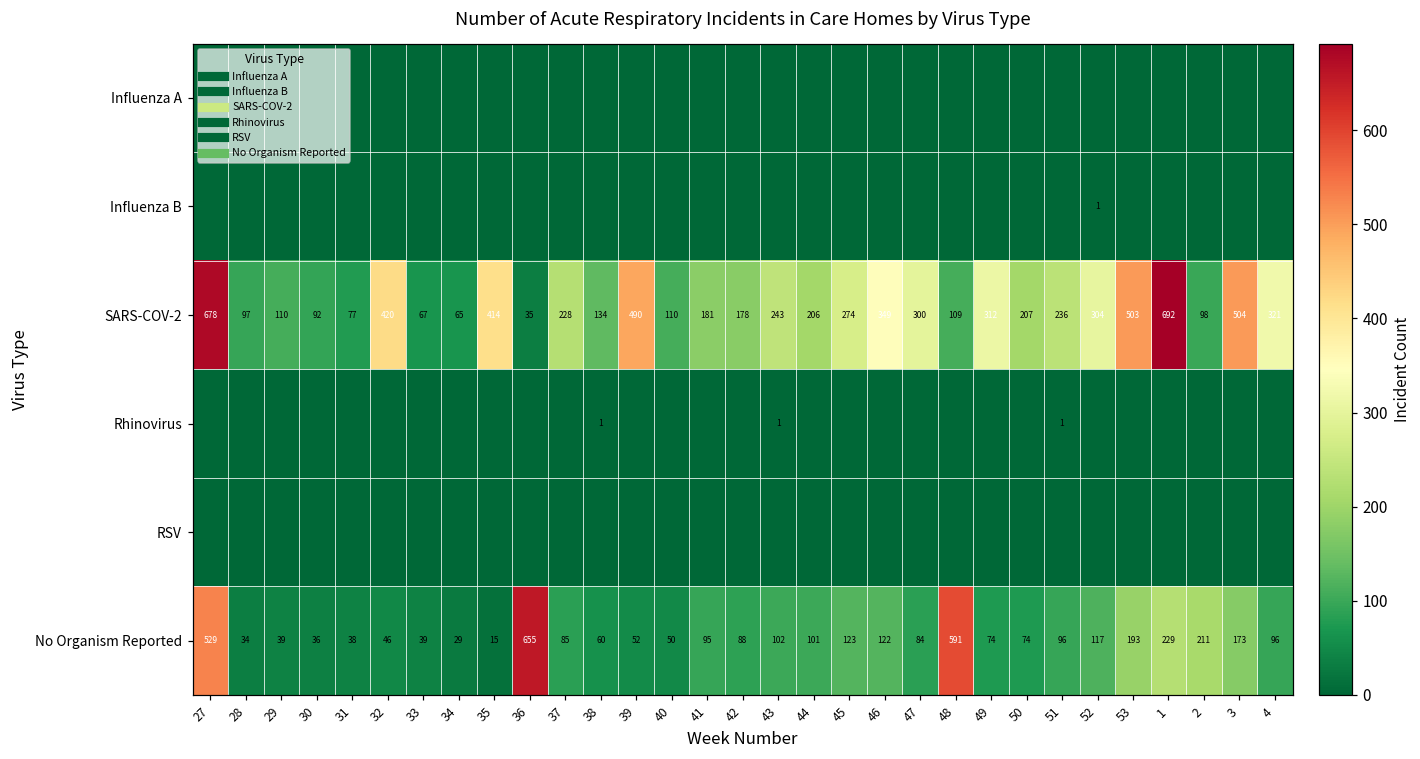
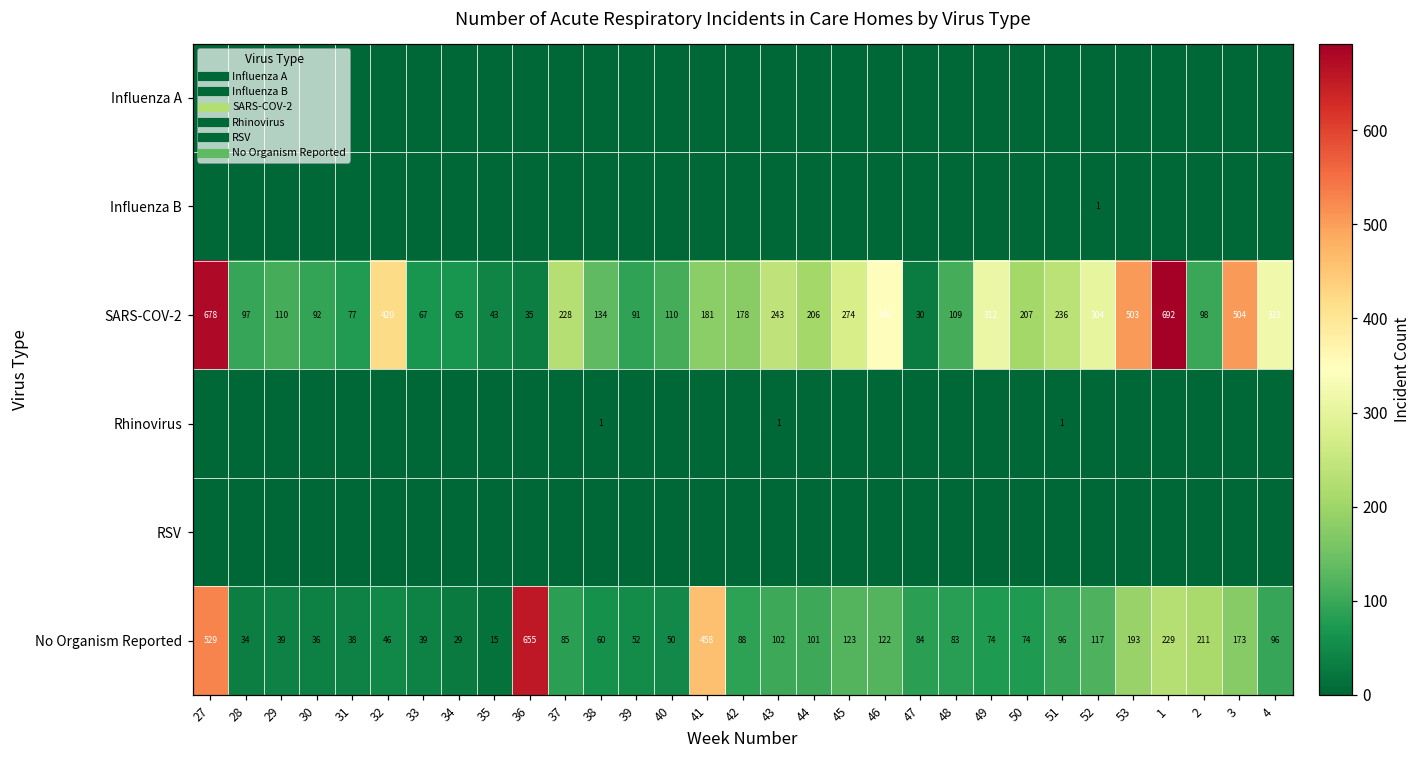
  {
    "Influenza B": {
      "52": 1
    },
    "SARS-COV-2": {
      "27": 678,
      "28": 97,
      "29": 110,
      "30": 92,
      "31": 77,
      "32": 420,
      "33": 67,
      "34": 65,
-     "35": 414,
+     "35": 43,
      "36": 35,
      "37": 228,
      "38": 134,
-     "39": 490,
+     "39": 91,
      "40": 110,
      "41": 181,
      "42": 178,
      "43": 243,
      "44": 206,
      "45": 274,
      "46": 349,
-     "47": 300,
+     "47": 30,
      "48": 109,
      "49": 312,
      "50": 207,
      "51": 236,
      "52": 304,
      "53": 503,
      "1": 692,
      "2": 98,
      "3": 504,
      "4": 321
    },
    "Rhinovirus": {
      "38": 1,
      "43": 1,
      "51": 1
    },
    "No Organism Reported": {
      "27": 529,
      "28": 34,
      "29": 39,
      "30": 36,
      "31": 38,
      "32": 46,
      "33": 39,
      "34": 29,
      "35": 15,
      "36": 655,
      "37": 85,
      "38": 60,
      "39": 52,
      "40": 50,
-     "41": 95,
+     "41": 458,
      "42": 88,
      "43": 102,
      "44": 101,
      "45": 123,
      "46": 122,
      "47": 84,
-     "48": 591,
+     "48": 83,
      "49": 74,
      "50": 74,
      "51": 96,
      "52": 117,
      "53": 193,
      "1": 229,
      "2": 211,
      "3": 173,
      "4": 96
    }
  }
